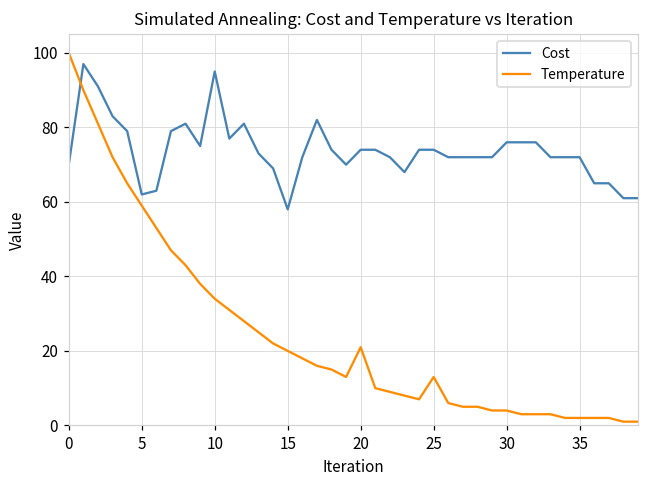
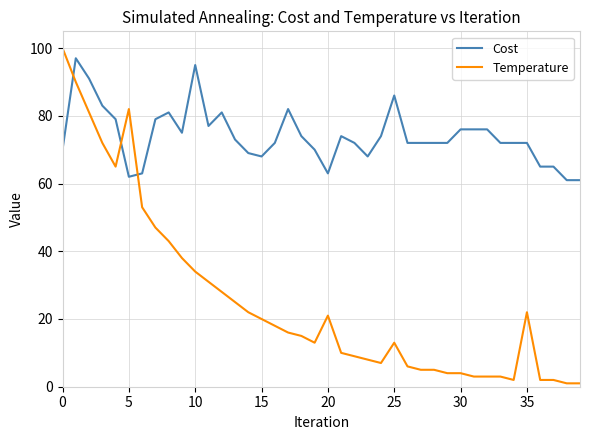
  {
    "Cost": {
      "0": 70,
      "5": 62,
      "10": 95,
-     "15": 58,
-     "20": 74,
-     "25": 74,
+     "15": 68,
+     "20": 63,
+     "25": 86,
      "30": 76,
      "35": 72
    },
    "Temperature": {
      "0": 100,
-     "5": 59,
+     "5": 82,
      "10": 34,
      "15": 20,
      "20": 21,
      "25": 13,
      "30": 4,
-     "35": 2
+     "35": 22
    }
  }
